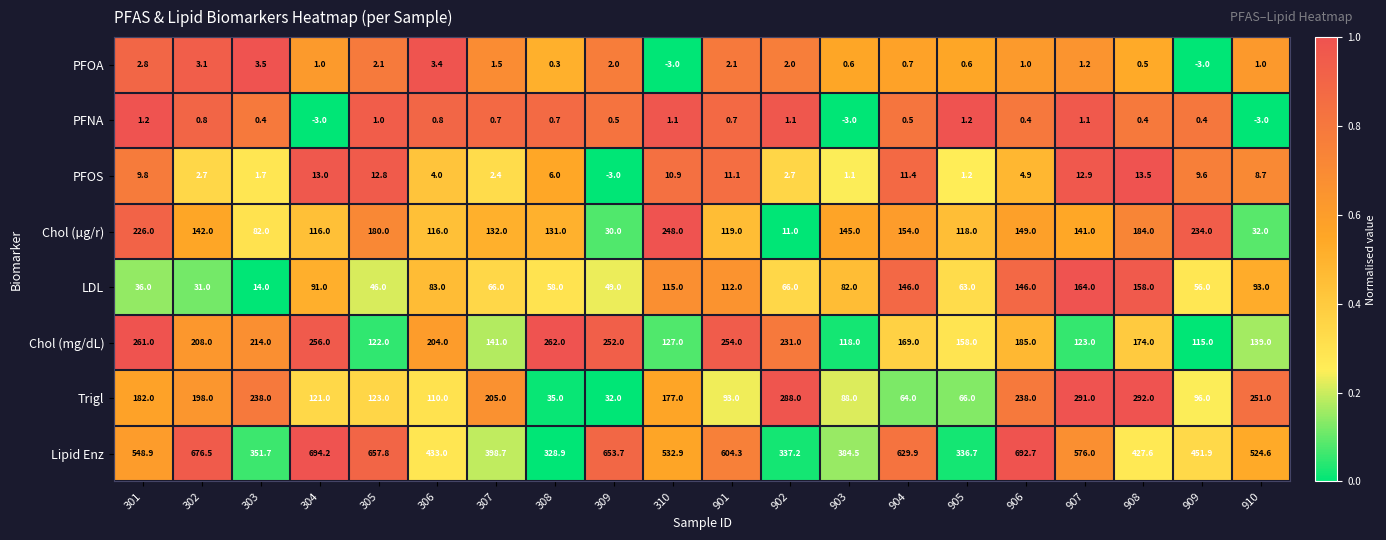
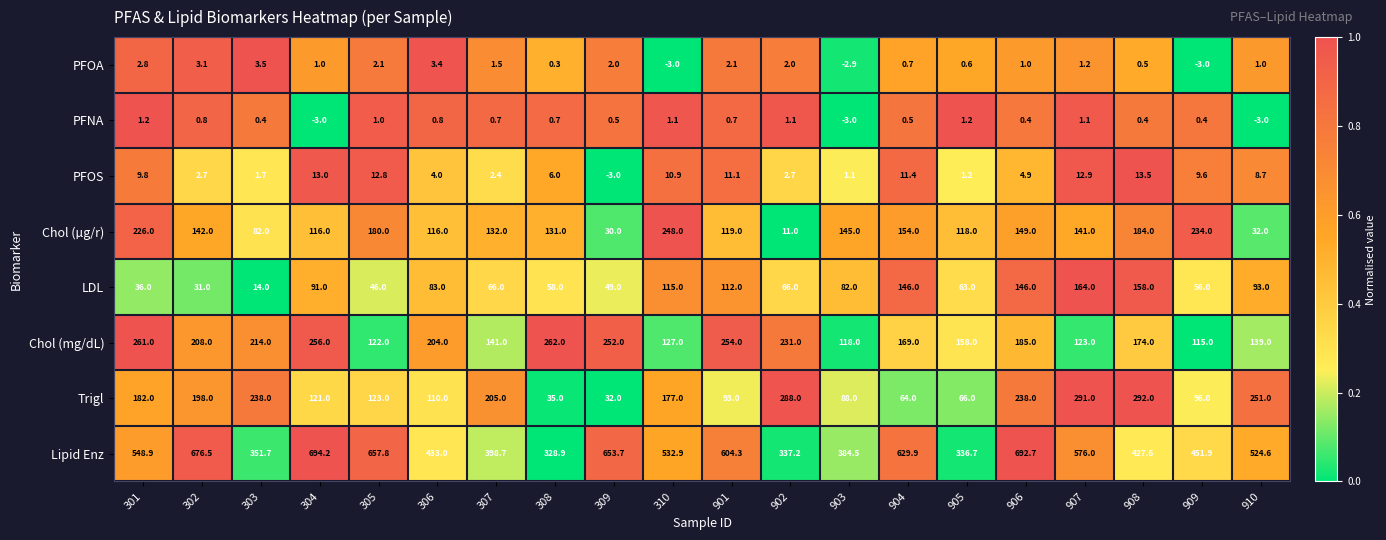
  {
    "PFOA": {
      "301": 2.8,
      "302": 3.1,
      "303": 3.5,
      "304": 1.0,
      "305": 2.1,
      "306": 3.4,
      "307": 1.5,
      "308": 0.3,
      "309": 2.0,
      "310": -3.0,
      "901": 2.1,
      "902": 2.0,
-     "903": 0.6,
+     "903": -2.9,
      "904": 0.7,
      "905": 0.6,
      "906": 1.0,
      "907": 1.2,
      "908": 0.5,
      "909": -3.0,
      "910": 1.0
    },
    "PFNA": {
      "301": 1.2,
      "302": 0.8,
      "303": 0.4,
      "304": -3.0,
      "305": 1.0,
      "306": 0.8,
      "307": 0.7,
      "308": 0.7,
      "309": 0.5,
      "310": 1.1,
      "901": 0.7,
      "902": 1.1,
      "903": -3.0,
      "904": 0.5,
      "905": 1.2,
      "906": 0.4,
      "907": 1.1,
      "908": 0.4,
      "909": 0.4,
      "910": -3.0
    },
    "PFOS": {
      "301": 9.8,
      "302": 2.7,
      "303": 1.7,
      "304": 13.0,
      "305": 12.8,
      "306": 4.0,
      "307": 2.4,
      "308": 6.0,
      "309": -3.0,
      "310": 10.9,
      "901": 11.1,
      "902": 2.7,
      "903": 1.1,
      "904": 11.4,
      "905": 1.2,
      "906": 4.9,
      "907": 12.9,
      "908": 13.5,
      "909": 9.6,
      "910": 8.7
    },
    "Chol (µg/r)": {
      "301": 226.0,
      "302": 142.0,
      "303": 82.0,
      "304": 116.0,
      "305": 180.0,
      "306": 116.0,
      "307": 132.0,
      "308": 131.0,
      "309": 30.0,
      "310": 248.0,
      "901": 119.0,
      "902": 11.0,
      "903": 145.0,
      "904": 154.0,
      "905": 118.0,
      "906": 149.0,
      "907": 141.0,
      "908": 184.0,
      "909": 234.0,
      "910": 32.0
    },
    "LDL": {
      "301": 36.0,
      "302": 31.0,
      "303": 14.0,
      "304": 91.0,
      "305": 46.0,
      "306": 83.0,
      "307": 66.0,
      "308": 58.0,
      "309": 49.0,
      "310": 115.0,
      "901": 112.0,
      "902": 66.0,
      "903": 82.0,
      "904": 146.0,
      "905": 63.0,
      "906": 146.0,
      "907": 164.0,
      "908": 158.0,
      "909": 56.0,
      "910": 93.0
    },
    "Chol (mg/dL)": {
      "301": 261.0,
      "302": 208.0,
      "303": 214.0,
      "304": 256.0,
      "305": 122.0,
      "306": 204.0,
      "307": 141.0,
      "308": 262.0,
      "309": 252.0,
      "310": 127.0,
      "901": 254.0,
      "902": 231.0,
      "903": 118.0,
      "904": 169.0,
      "905": 158.0,
      "906": 185.0,
      "907": 123.0,
      "908": 174.0,
      "909": 115.0,
      "910": 139.0
    },
    "Trigl": {
      "301": 182.0,
      "302": 198.0,
      "303": 238.0,
      "304": 121.0,
      "305": 123.0,
      "306": 110.0,
      "307": 205.0,
      "308": 35.0,
      "309": 32.0,
      "310": 177.0,
      "901": 93.0,
      "902": 288.0,
      "903": 88.0,
      "904": 64.0,
      "905": 66.0,
      "906": 238.0,
      "907": 291.0,
      "908": 292.0,
      "909": 96.0,
      "910": 251.0
    },
    "Lipid Enz": {
      "301": 548.9,
      "302": 676.5,
      "303": 351.7,
      "304": 694.2,
      "305": 657.8,
      "306": 433.0,
      "307": 398.7,
      "308": 328.9,
      "309": 653.7,
      "310": 532.9,
      "901": 604.3,
      "902": 337.2,
      "903": 384.5,
      "904": 629.9,
      "905": 336.7,
      "906": 692.7,
      "907": 576.0,
      "908": 427.6,
      "909": 451.9,
      "910": 524.6
    }
  }
